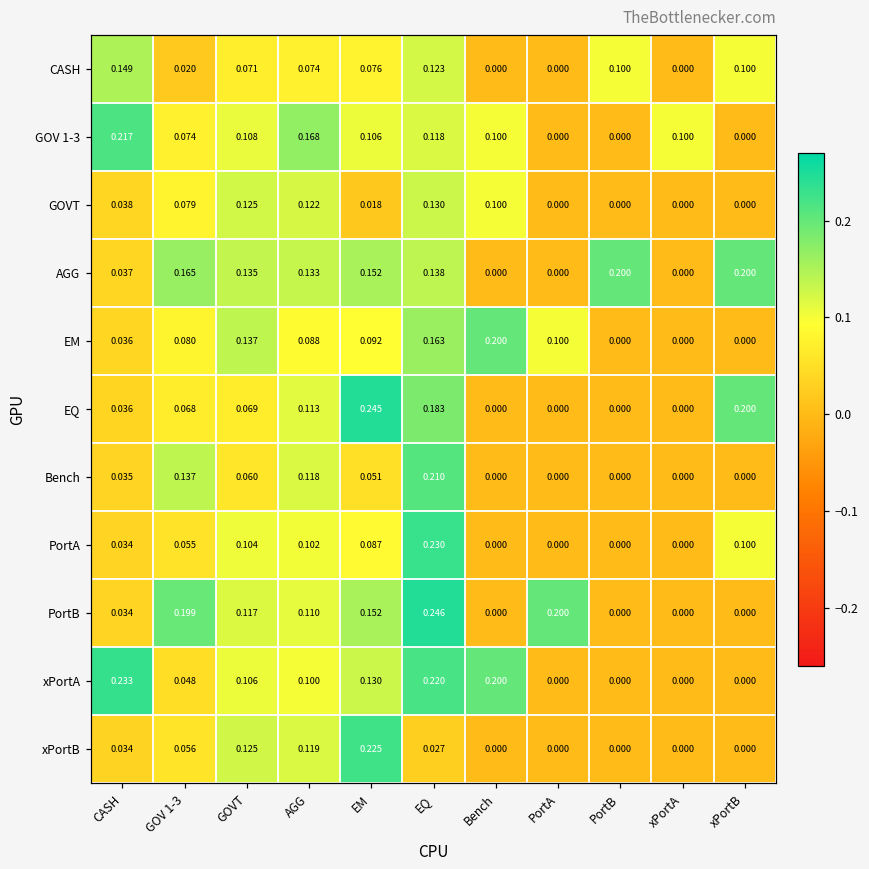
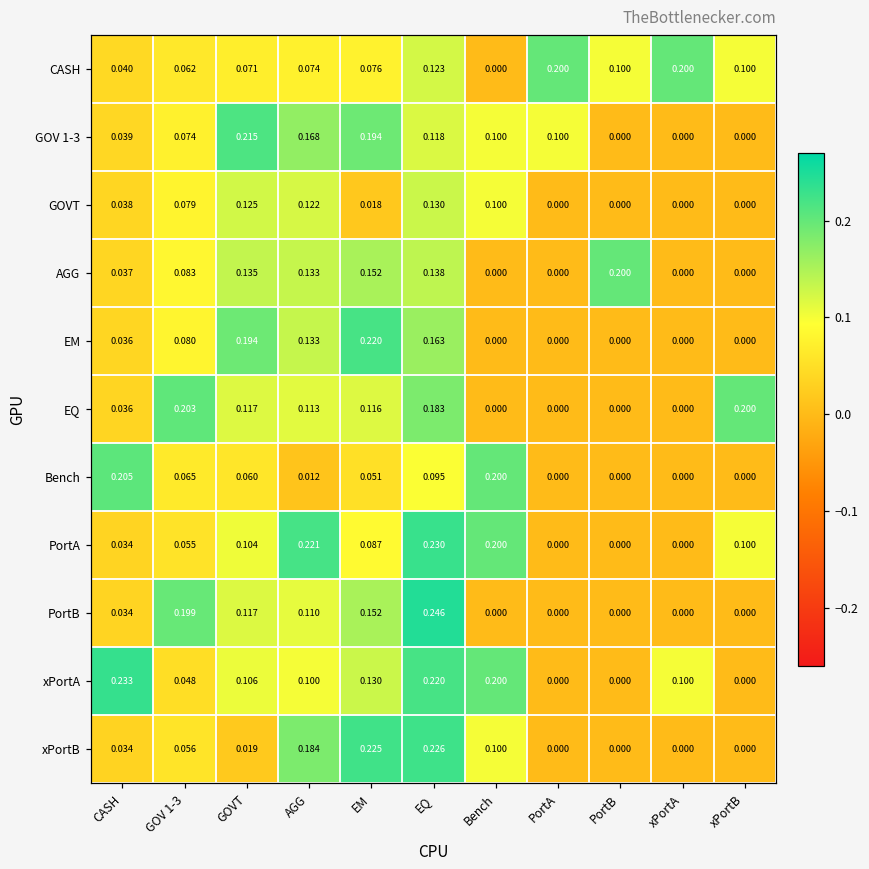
  {
    "CASH": {
-     "CASH": 0.149,
-     "GOV 1-3": 0.020,
+     "CASH": 0.040,
+     "GOV 1-3": 0.062,
      "GOVT": 0.071,
      "AGG": 0.074,
      "EM": 0.076,
      "EQ": 0.123,
      "Bench": 0.000,
-     "PortA": 0.000,
+     "PortA": 0.200,
      "PortB": 0.100,
-     "xPortA": 0.000,
+     "xPortA": 0.200,
      "xPortB": 0.100
    },
    "GOV 1-3": {
-     "CASH": 0.217,
+     "CASH": 0.039,
      "GOV 1-3": 0.074,
-     "GOVT": 0.108,
+     "GOVT": 0.215,
      "AGG": 0.168,
-     "EM": 0.106,
+     "EM": 0.194,
      "EQ": 0.118,
      "Bench": 0.100,
-     "PortA": 0.000,
+     "PortA": 0.100,
      "PortB": 0.000,
-     "xPortA": 0.100,
+     "xPortA": 0.000,
      "xPortB": 0.000
    },
    "GOVT": {
      "CASH": 0.038,
      "GOV 1-3": 0.079,
      "GOVT": 0.125,
      "AGG": 0.122,
      "EM": 0.018,
      "EQ": 0.130,
      "Bench": 0.100,
      "PortA": 0.000,
      "PortB": 0.000,
      "xPortA": 0.000,
      "xPortB": 0.000
    },
    "AGG": {
      "CASH": 0.037,
-     "GOV 1-3": 0.165,
+     "GOV 1-3": 0.083,
      "GOVT": 0.135,
      "AGG": 0.133,
      "EM": 0.152,
      "EQ": 0.138,
      "Bench": 0.000,
      "PortA": 0.000,
      "PortB": 0.200,
      "xPortA": 0.000,
-     "xPortB": 0.200
+     "xPortB": 0.000
    },
    "EM": {
      "CASH": 0.036,
      "GOV 1-3": 0.080,
-     "GOVT": 0.137,
-     "AGG": 0.088,
-     "EM": 0.092,
+     "GOVT": 0.194,
+     "AGG": 0.133,
+     "EM": 0.220,
      "EQ": 0.163,
-     "Bench": 0.200,
-     "PortA": 0.100,
+     "Bench": 0.000,
+     "PortA": 0.000,
      "PortB": 0.000,
      "xPortA": 0.000,
      "xPortB": 0.000
    },
    "EQ": {
      "CASH": 0.036,
-     "GOV 1-3": 0.068,
-     "GOVT": 0.069,
+     "GOV 1-3": 0.203,
+     "GOVT": 0.117,
      "AGG": 0.113,
-     "EM": 0.245,
+     "EM": 0.116,
      "EQ": 0.183,
      "Bench": 0.000,
      "PortA": 0.000,
      "PortB": 0.000,
      "xPortA": 0.000,
      "xPortB": 0.200
    },
    "Bench": {
-     "CASH": 0.035,
-     "GOV 1-3": 0.137,
+     "CASH": 0.205,
+     "GOV 1-3": 0.065,
      "GOVT": 0.060,
-     "AGG": 0.118,
+     "AGG": 0.012,
      "EM": 0.051,
-     "EQ": 0.210,
-     "Bench": 0.000,
+     "EQ": 0.095,
+     "Bench": 0.200,
      "PortA": 0.000,
      "PortB": 0.000,
      "xPortA": 0.000,
      "xPortB": 0.000
    },
    "PortA": {
      "CASH": 0.034,
      "GOV 1-3": 0.055,
      "GOVT": 0.104,
-     "AGG": 0.102,
+     "AGG": 0.221,
      "EM": 0.087,
      "EQ": 0.230,
-     "Bench": 0.000,
+     "Bench": 0.200,
      "PortA": 0.000,
      "PortB": 0.000,
      "xPortA": 0.000,
      "xPortB": 0.100
    },
    "PortB": {
      "CASH": 0.034,
      "GOV 1-3": 0.199,
      "GOVT": 0.117,
      "AGG": 0.110,
      "EM": 0.152,
      "EQ": 0.246,
      "Bench": 0.000,
-     "PortA": 0.200,
+     "PortA": 0.000,
      "PortB": 0.000,
      "xPortA": 0.000,
      "xPortB": 0.000
    },
    "xPortA": {
      "CASH": 0.233,
      "GOV 1-3": 0.048,
      "GOVT": 0.106,
      "AGG": 0.100,
      "EM": 0.130,
      "EQ": 0.220,
      "Bench": 0.200,
      "PortA": 0.000,
      "PortB": 0.000,
-     "xPortA": 0.000,
+     "xPortA": 0.100,
      "xPortB": 0.000
    },
    "xPortB": {
      "CASH": 0.034,
      "GOV 1-3": 0.056,
-     "GOVT": 0.125,
-     "AGG": 0.119,
+     "GOVT": 0.019,
+     "AGG": 0.184,
      "EM": 0.225,
-     "EQ": 0.027,
-     "Bench": 0.000,
+     "EQ": 0.226,
+     "Bench": 0.100,
      "PortA": 0.000,
      "PortB": 0.000,
      "xPortA": 0.000,
      "xPortB": 0.000
    }
  }
